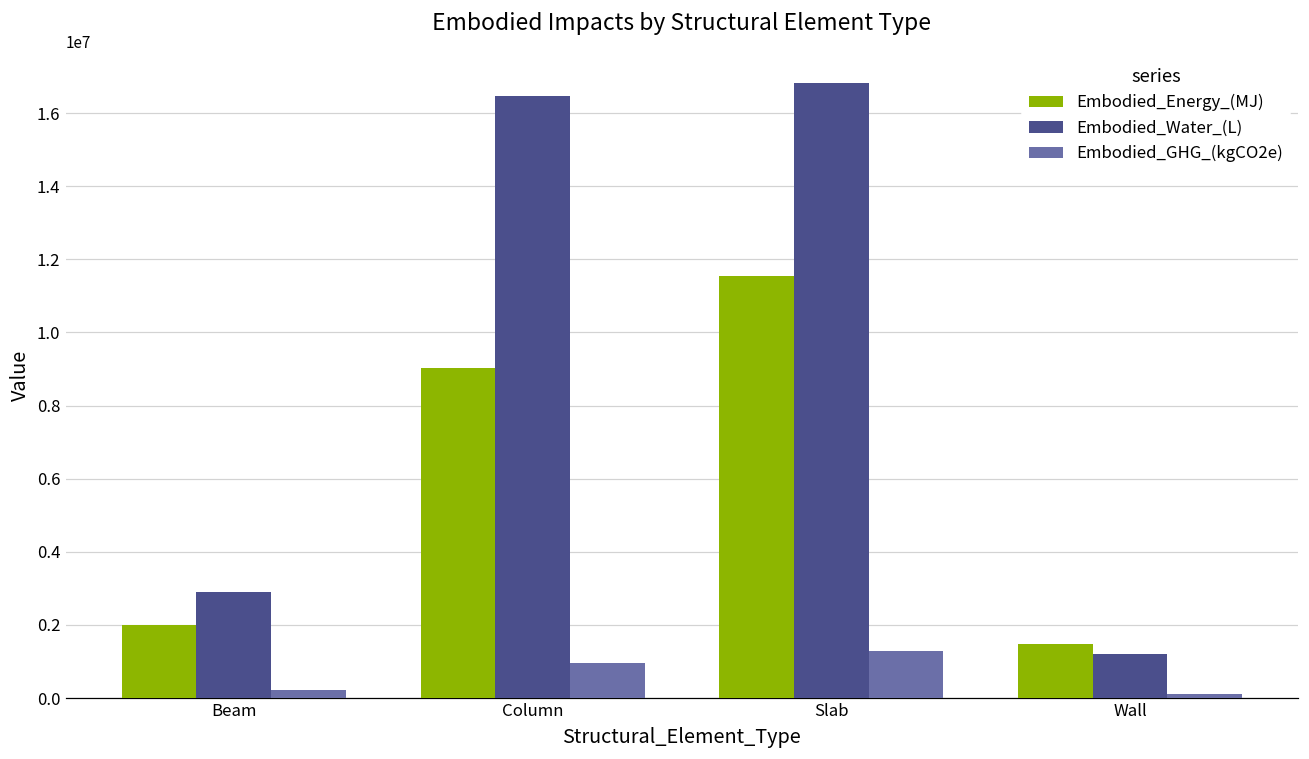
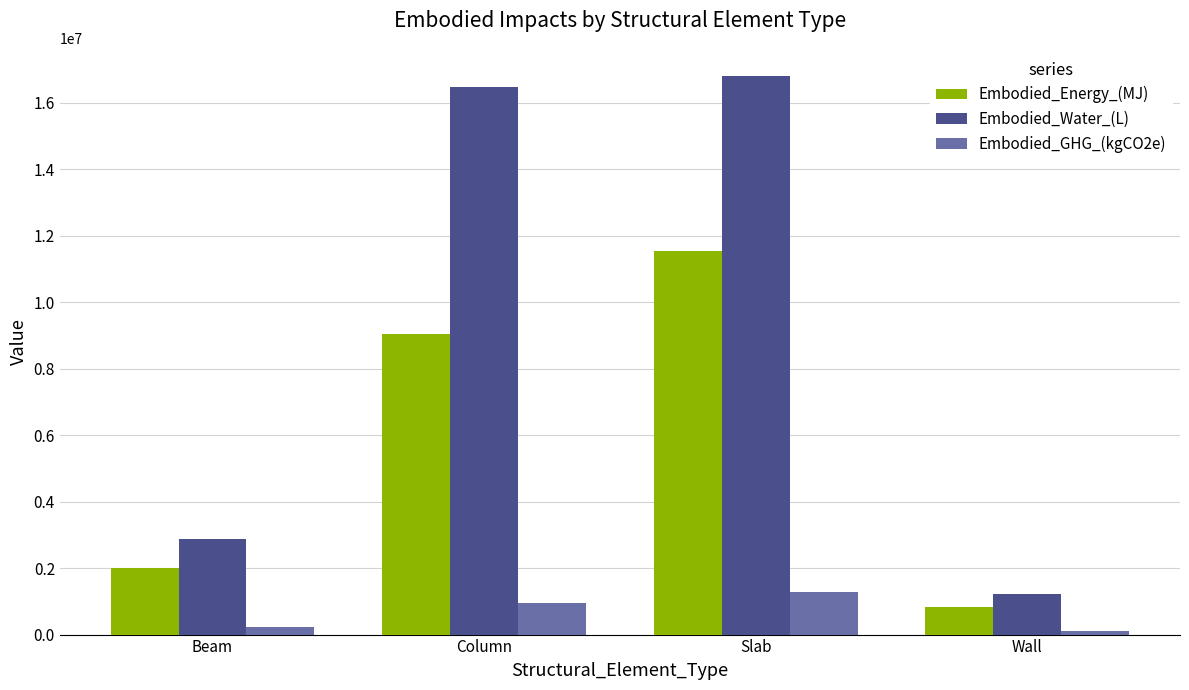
  {
    "Embodied_Energy_(MJ)": {
      "Beam": 2000000,
      "Column": 9000000,
      "Slab": 11600000,
-     "Wall": 1500000
+     "Wall": 800000
    }
  }
